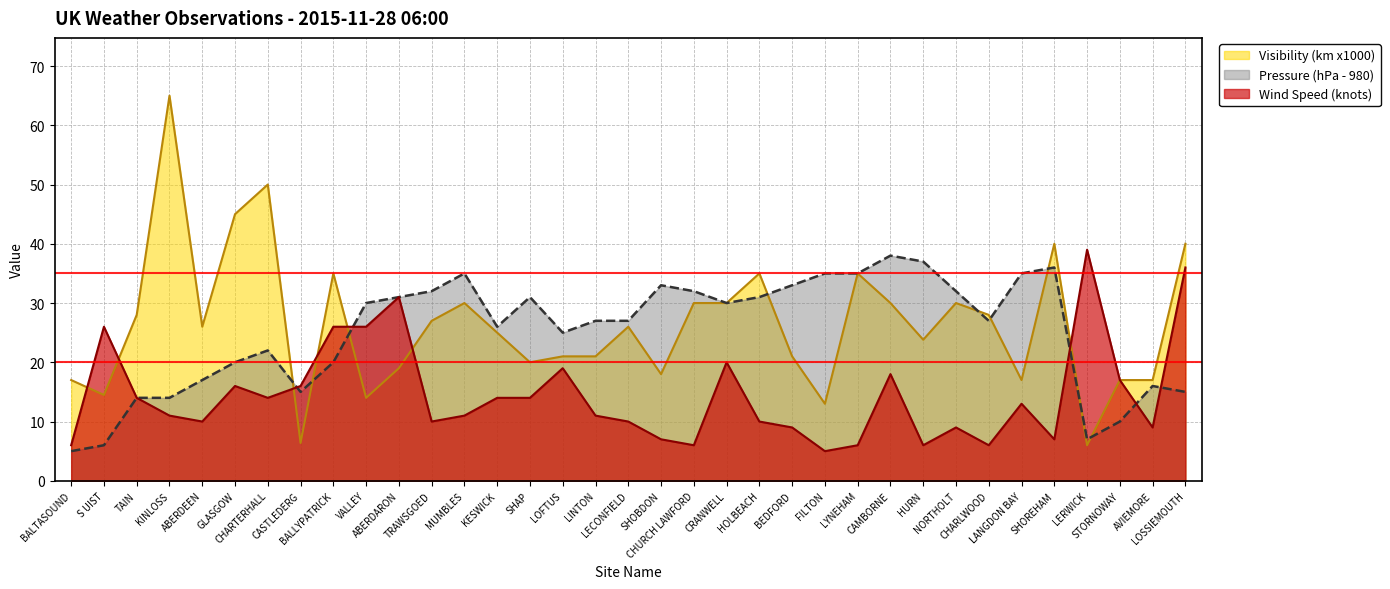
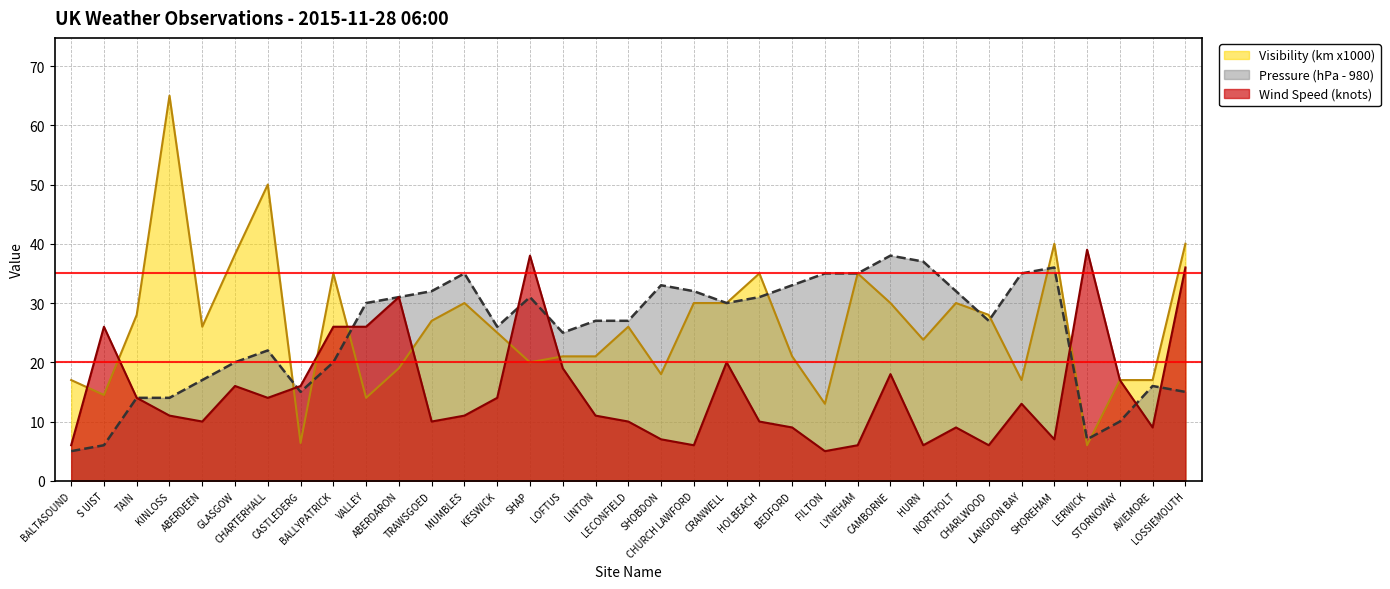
  {
    "Visibility (km x1000)": {
      "BALTASOUND": 17,
      "S UIST": 14,
      "TAIN": 28,
      "KINLOSS": 65,
      "ABERDEEN": 26,
-     "GLASGOW": 45,
+     "GLASGOW": 38,
      "CHARTERHALL": 50,
      "CASTLEDERG": 6,
      "BALLYPATRICK": 35,
      "VALLEY": 14,
      "ABERDARON": 19,
      "TRAWSGOED": 27,
      "MUMBLES": 30,
      "KESWICK": 25,
      "SHAP": 20,
      "LOFTUS": 21,
      "LINTON": 21,
      "LECONFIELD": 26,
      "SHOBDON": 18,
      "CHURCH LAWFORD": 30,
      "HOLBEACH": 35,
      "BEDFORD": 21,
      "FILTON": 13,
      "CAMBORNE": 30,
      "HURN": 24,
      "NORTHOLT": 30,
      "CHARLWOOD": 28,
      "LANGDON BAY": 17,
      "SHOREHAM": 40,
      "LERWICK": 6,
      "AVIEMORE": 17,
      "LOSSIEMOUTH": 40
    },
    "Pressure (hPa - 980)": {
      "BALTASOUND": 5,
      "S UIST": 6,
      "KINLOSS": 14,
      "ABERDEEN": 17,
      "GLASGOW": 20,
      "CHARTERHALL": 22,
      "CASTLEDERG": 15,
      "BALLYPATRICK": 20,
      "VALLEY": 30,
      "TRAWSGOED": 32,
      "MUMBLES": 35,
      "KESWICK": 26,
      "SHAP": 31,
      "LOFTUS": 25,
      "LINTON": 27,
      "LECONFIELD": 27,
      "SHOBDON": 33,
      "CHURCH LAWFORD": 32,
      "HOLBEACH": 31,
      "BEDFORD": 33,
      "FILTON": 35,
      "CAMBORNE": 38,
      "HURN": 37,
      "NORTHOLT": 32,
      "CHARLWOOD": 27,
      "LANGDON BAY": 35,
      "SHOREHAM": 36,
      "LERWICK": 7,
      "STORNOWAY": 10,
      "AVIEMORE": 16,
      "LOSSIEMOUTH": 15
    },
    "Wind Speed (knots)": {
      "BALTASOUND": 6,
      "S UIST": 26,
      "KINLOSS": 11,
      "ABERDEEN": 10,
      "GLASGOW": 16,
      "CHARTERHALL": 14,
      "CASTLEDERG": 16,
      "BALLYPATRICK": 26,
      "VALLEY": 26,
      "TRAWSGOED": 10,
      "MUMBLES": 11,
      "KESWICK": 14,
-     "SHAP": 14,
+     "SHAP": 38,
      "LOFTUS": 19,
      "LINTON": 11,
      "LECONFIELD": 10,
      "SHOBDON": 7,
      "CHURCH LAWFORD": 6,
      "CRANWELL": 20,
      "HOLBEACH": 10,
      "BEDFORD": 9,
      "FILTON": 5,
      "LYNEHAM": 6,
      "CAMBORNE": 18,
      "HURN": 6,
      "NORTHOLT": 9,
      "CHARLWOOD": 6,
      "LANGDON BAY": 13,
      "SHOREHAM": 7,
      "LERWICK": 39,
      "AVIEMORE": 9,
      "LOSSIEMOUTH": 36
    }
  }
